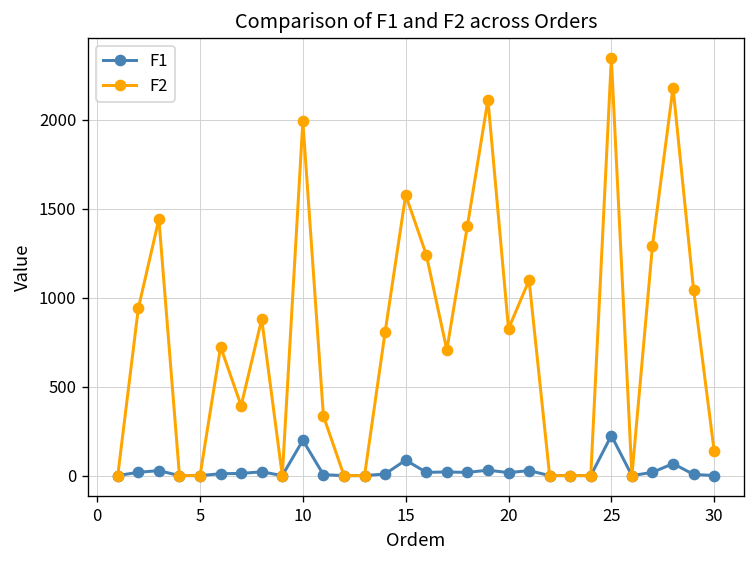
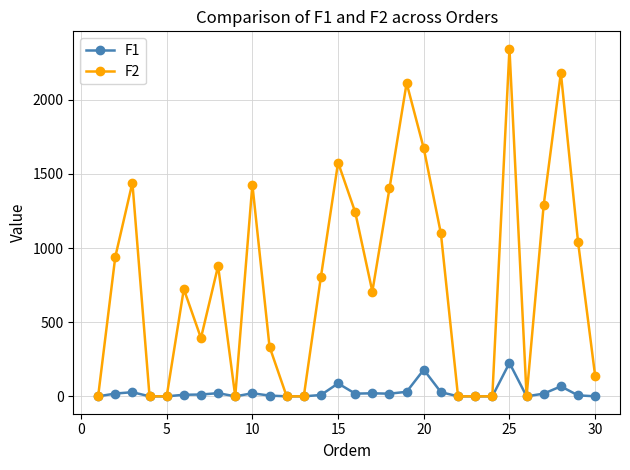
  {
    "F1": {
-     "10": 200,
+     "10": 20,
      "15": 90,
-     "20": 20,
+     "20": 180,
      "25": 230,
      "30": 0
    },
    "F2": {
-     "10": 1990,
+     "10": 1430,
      "15": 1580,
-     "20": 830,
+     "20": 1670,
      "25": 2350,
      "30": 140
    }
  }
